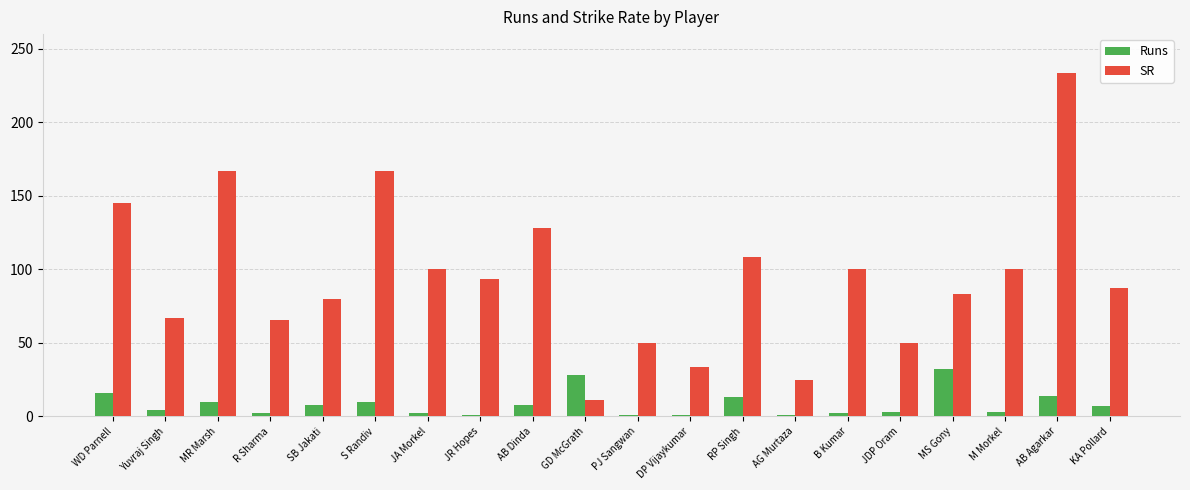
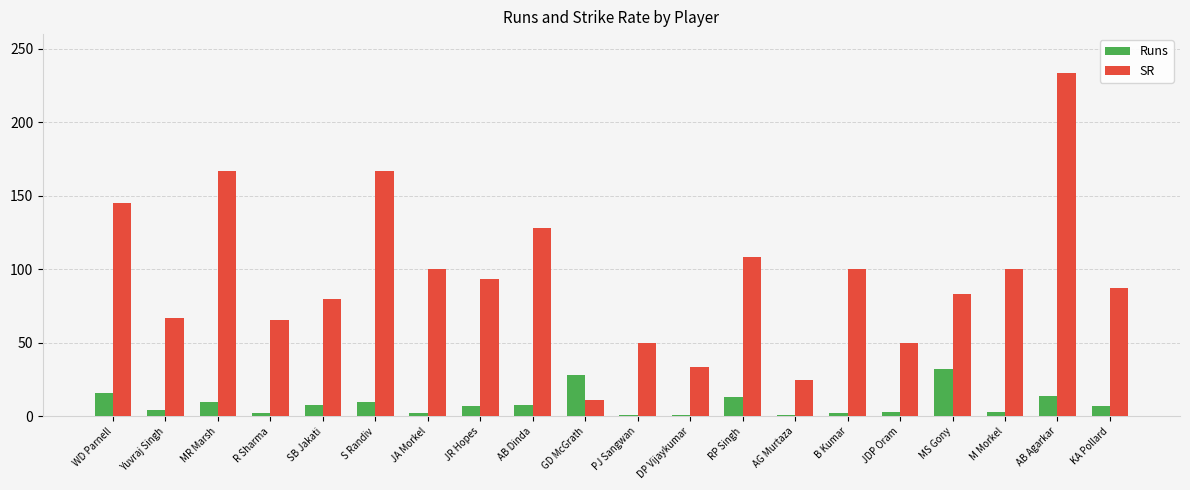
  {
    "Runs": {
      "WD Parnell": 16,
      "Yuvraj Singh": 4,
      "MR Marsh": 10,
      "R Sharma": 2,
      "SB Jakati": 8,
      "S Randiv": 10,
      "JA Morkel": 2,
-     "JR Hopes": 1,
+     "JR Hopes": 7,
      "AB Dinda": 8,
      "GD McGrath": 28,
      "RP Singh": 13,
      "B Kumar": 2,
      "JDP Oram": 3,
      "MS Gony": 32,
      "M Morkel": 3,
      "AB Agarkar": 14,
      "KA Pollard": 7
    },
    "SR": {
      "WD Parnell": 145,
      "Yuvraj Singh": 67,
      "MR Marsh": 167,
      "R Sharma": 66,
      "SB Jakati": 80,
      "S Randiv": 167,
      "JA Morkel": 100,
      "JR Hopes": 93,
      "AB Dinda": 128,
      "GD McGrath": 11,
      "PJ Sangwan": 50,
      "DP Vijaykumar": 33,
      "RP Singh": 108,
      "AG Murtaza": 25,
      "B Kumar": 100,
      "JDP Oram": 50,
      "MS Gony": 83,
      "M Morkel": 100,
      "AB Agarkar": 233,
      "KA Pollard": 88
    }
  }
